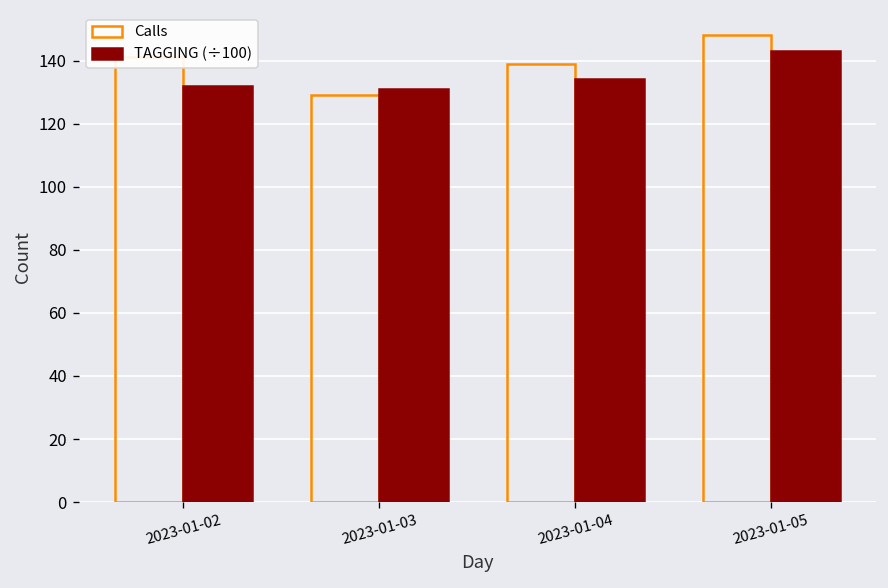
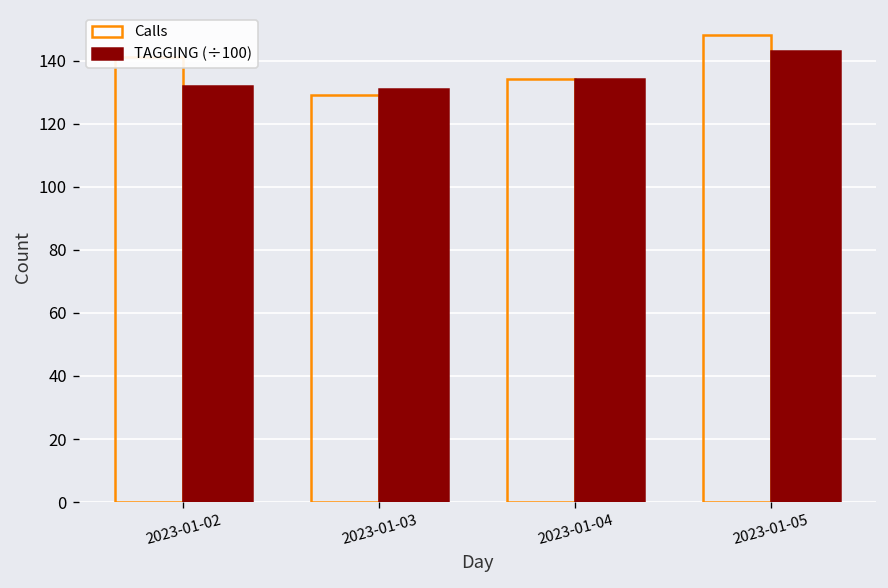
  {
    "Calls": {
      "2023-01-03": 129,
-     "2023-01-04": 139,
+     "2023-01-04": 134,
      "2023-01-05": 148
    },
    "TAGGING (÷100)": {
      "2023-01-02": 132,
      "2023-01-03": 131,
      "2023-01-04": 134,
      "2023-01-05": 143
    }
  }
